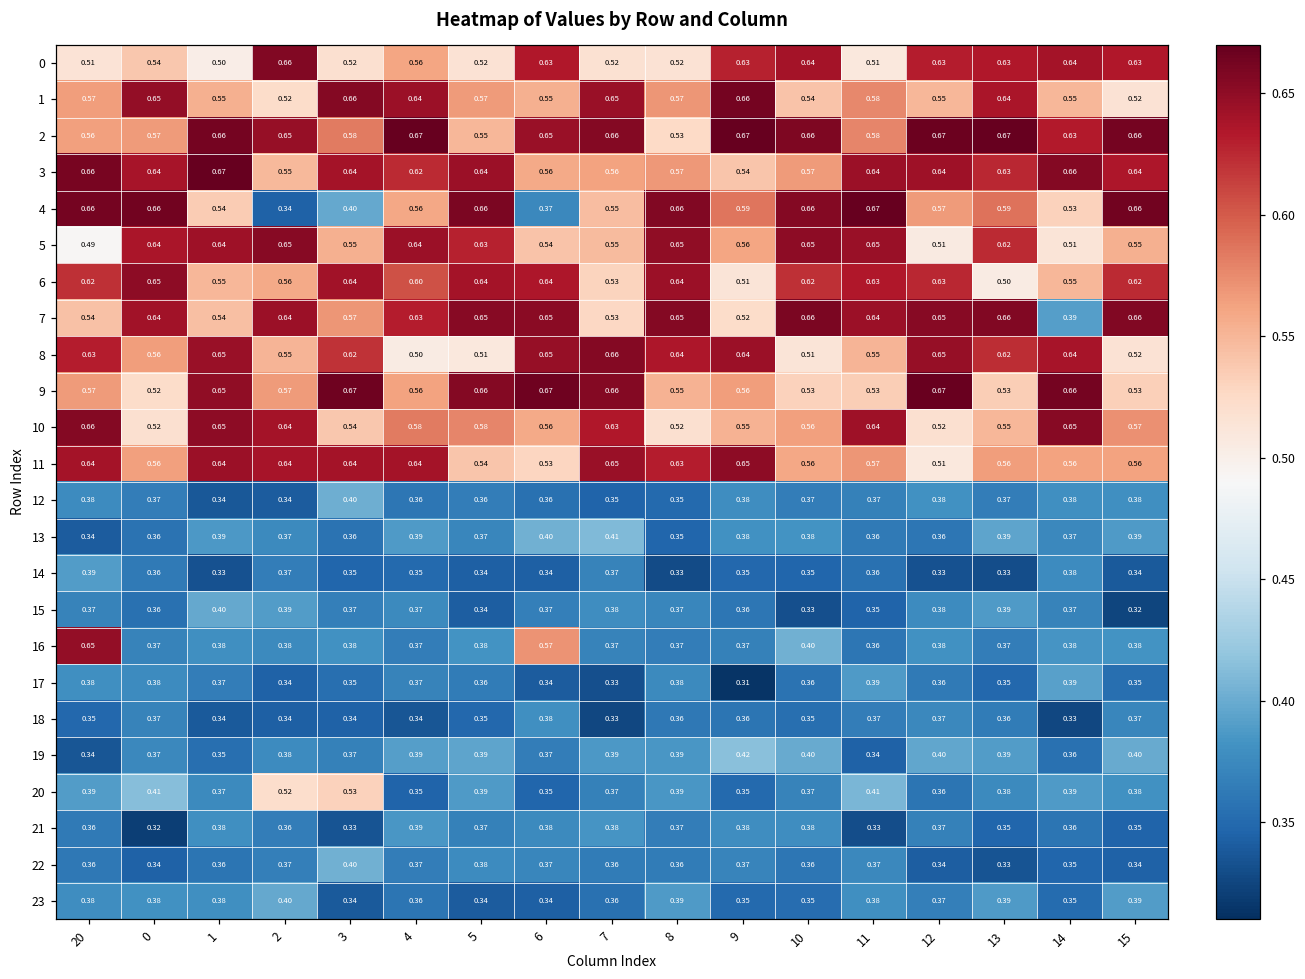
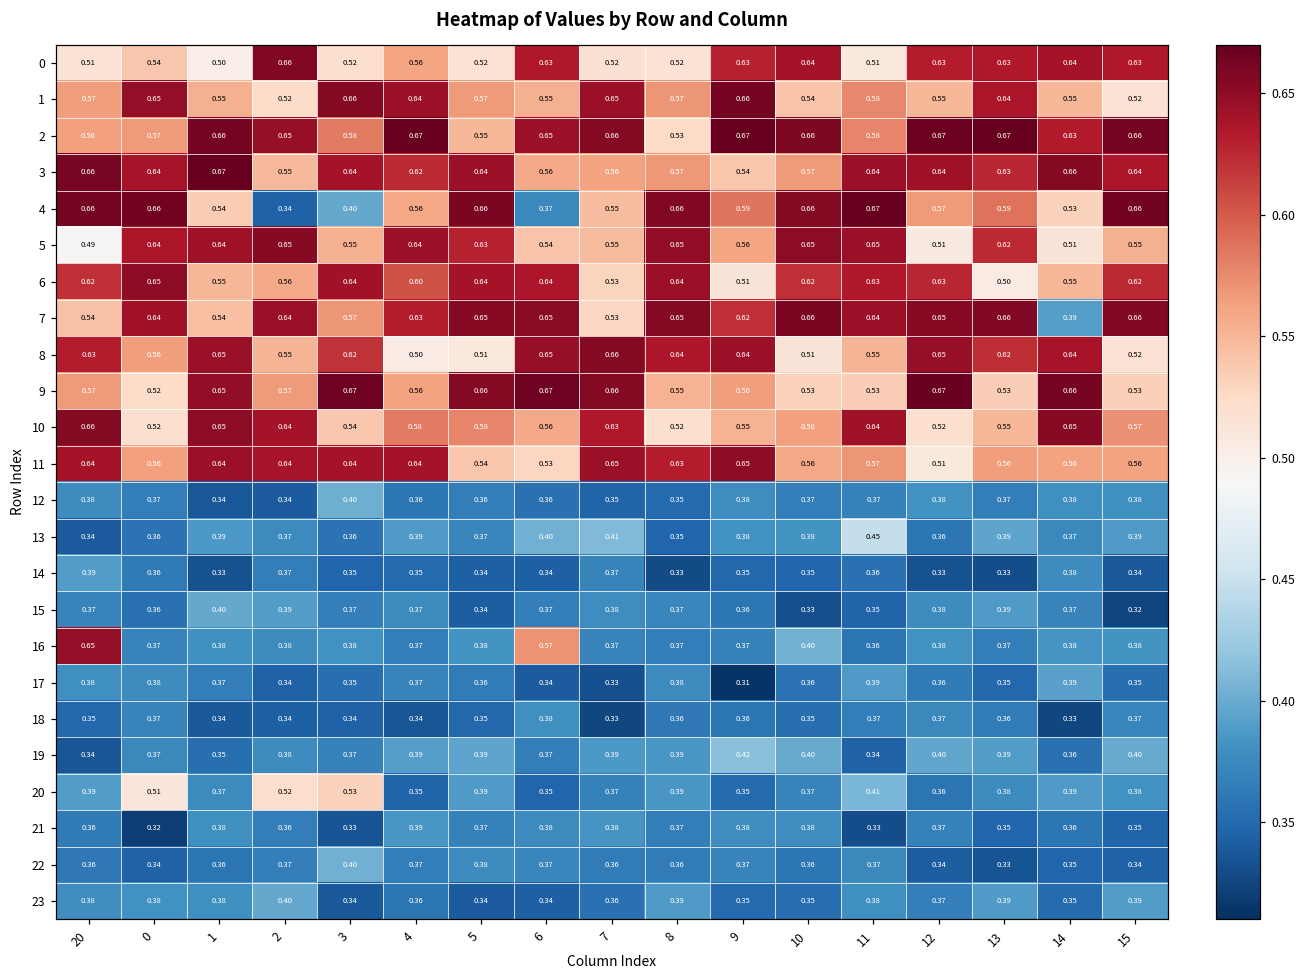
  {
    "7": {
      "20": 0.54,
      "0": 0.64,
      "1": 0.54,
      "2": 0.64,
      "3": 0.57,
      "4": 0.63,
      "5": 0.65,
      "6": 0.65,
      "7": 0.53,
      "8": 0.65,
-     "9": 0.52,
+     "9": 0.62,
      "10": 0.66,
      "11": 0.64,
      "12": 0.65,
      "13": 0.66,
      "14": 0.39,
      "15": 0.66
    },
    "13": {
      "20": 0.34,
      "0": 0.36,
      "1": 0.39,
      "2": 0.37,
      "3": 0.36,
      "4": 0.39,
      "5": 0.37,
      "6": 0.40,
      "7": 0.41,
      "8": 0.35,
      "9": 0.38,
      "10": 0.38,
-     "11": 0.36,
+     "11": 0.45,
      "12": 0.36,
      "13": 0.39,
      "14": 0.37,
      "15": 0.39
    },
    "20": {
      "20": 0.39,
-     "0": 0.41,
+     "0": 0.51,
      "1": 0.37,
      "2": 0.52,
      "3": 0.53,
      "4": 0.35,
      "5": 0.39,
      "6": 0.35,
      "7": 0.37,
      "8": 0.39,
      "9": 0.35,
      "10": 0.37,
      "11": 0.41,
      "12": 0.36,
      "13": 0.38,
      "14": 0.39,
      "15": 0.38
    }
  }
